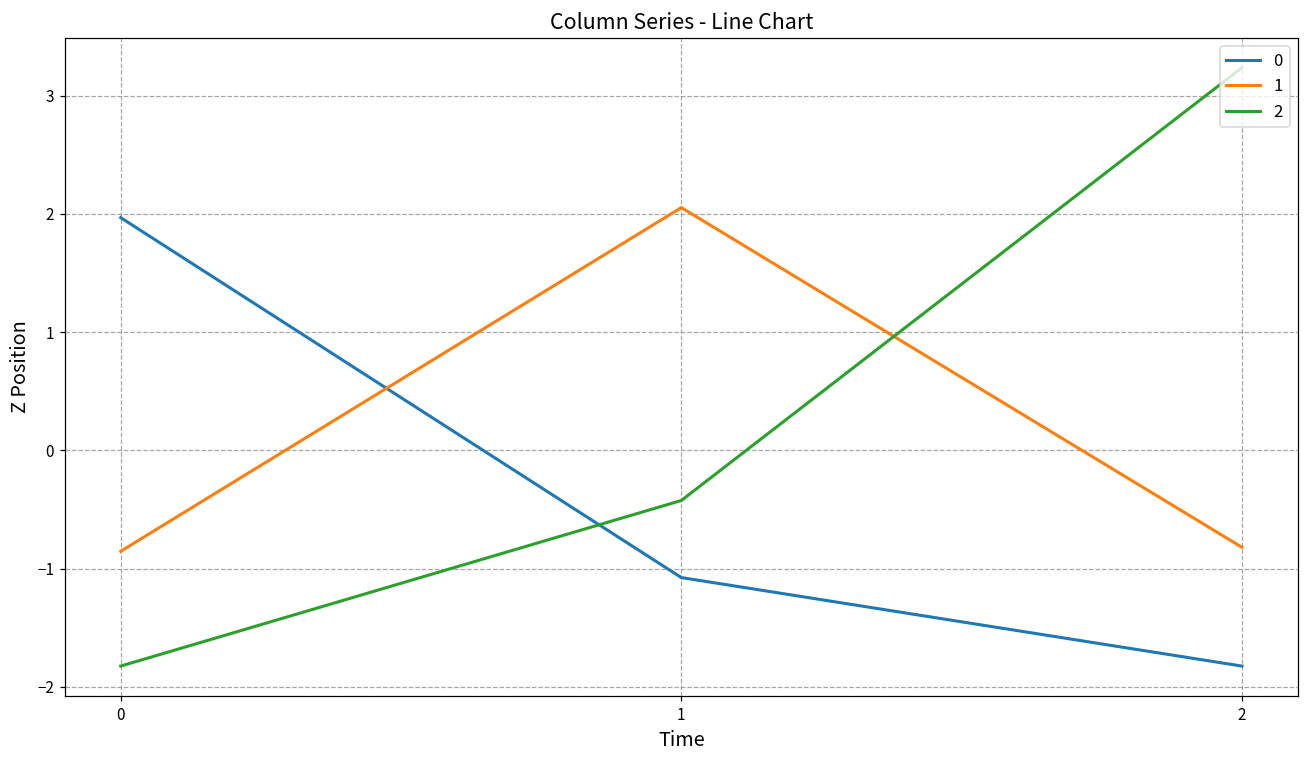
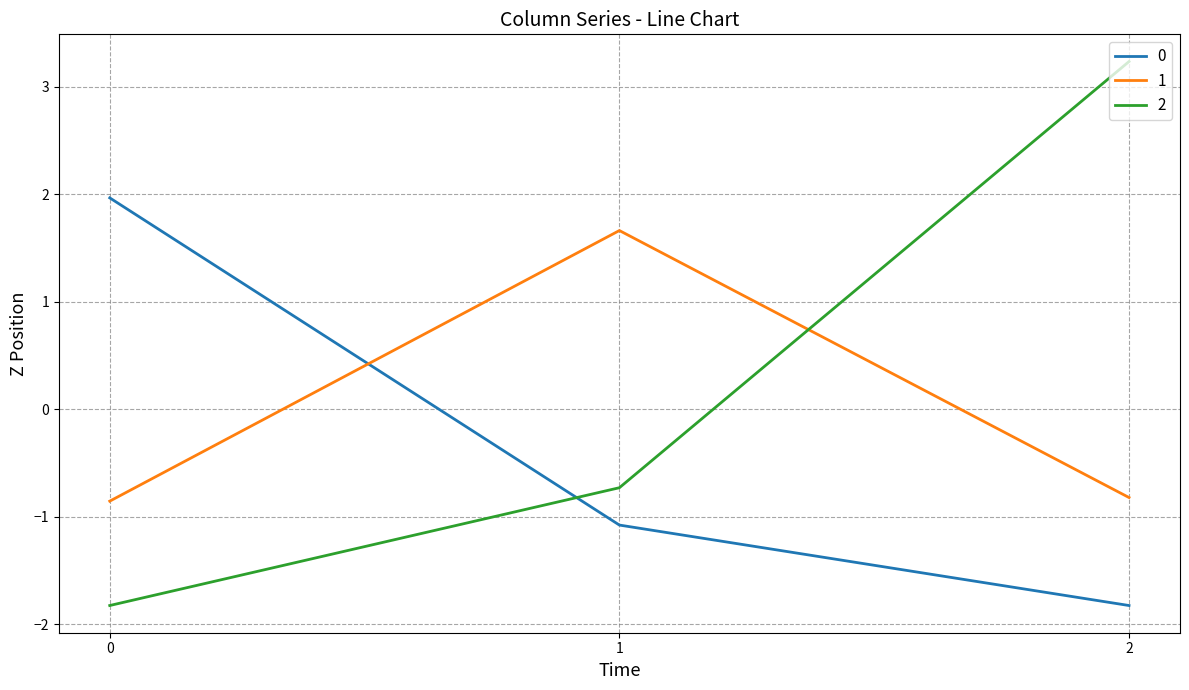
  {
    "0": {
      "0": 1.97,
      "1": -1.08,
      "2": -1.82
    },
    "1": {
      "0": -0.85,
-     "1": 2.05,
+     "1": 1.66,
      "2": -0.82
    },
    "2": {
      "0": -1.82,
-     "1": -0.42
+     "1": -0.73
    }
  }
